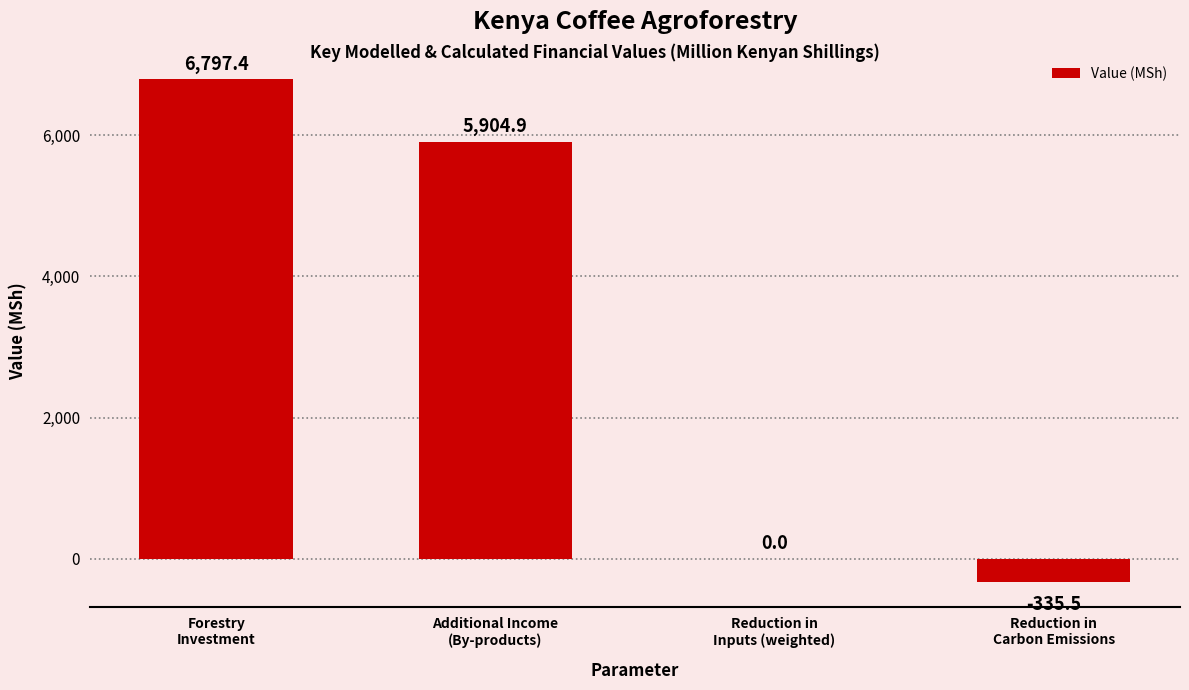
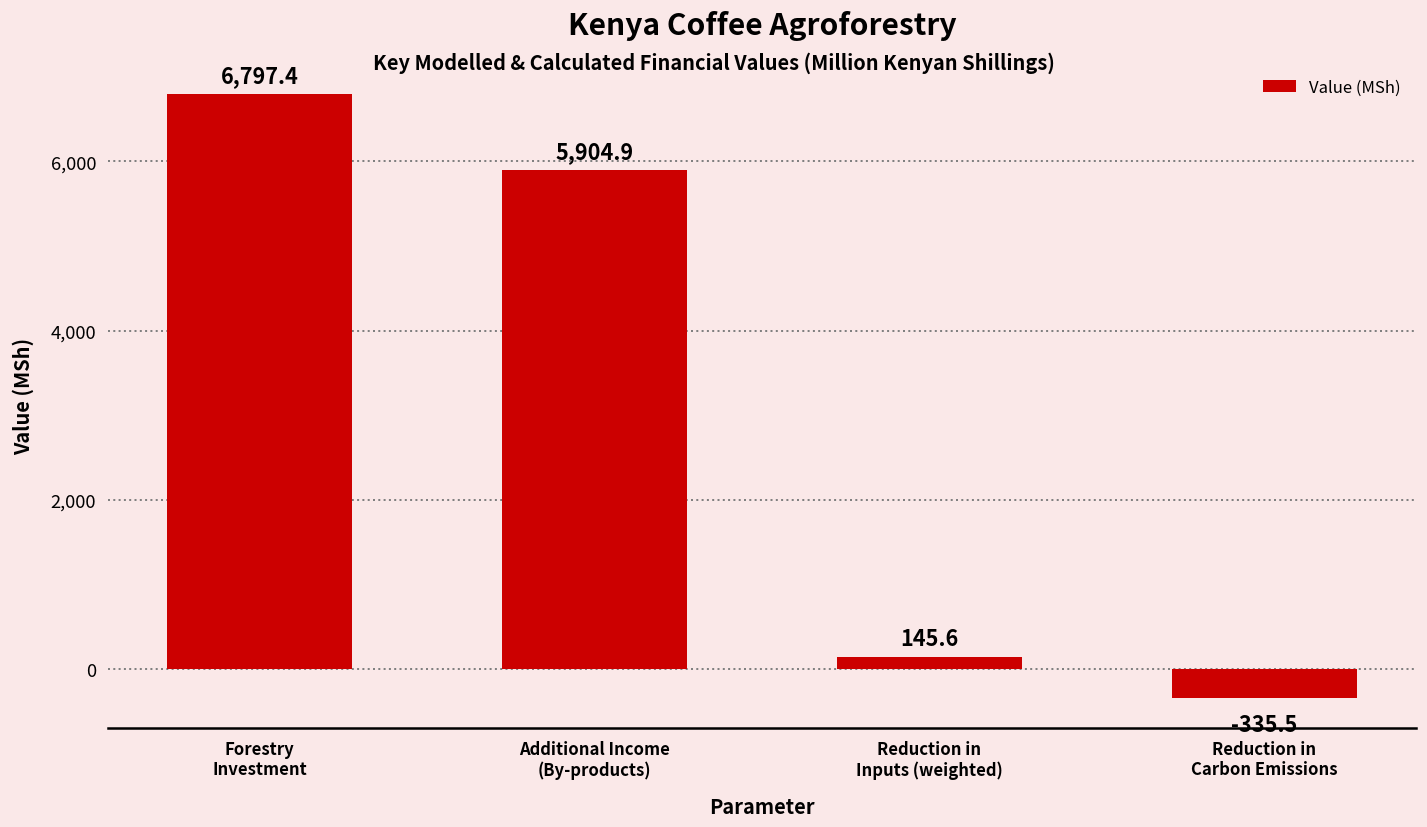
  {
    "Forestry Investment": "6,797.4",
    "Additional Income (By-products)": "5,904.9",
-   "Reduction in Inputs (weighted)": "0.0",
+   "Reduction in Inputs (weighted)": "145.6",
    "Reduction in Carbon Emissions": "-335.5"
  }
